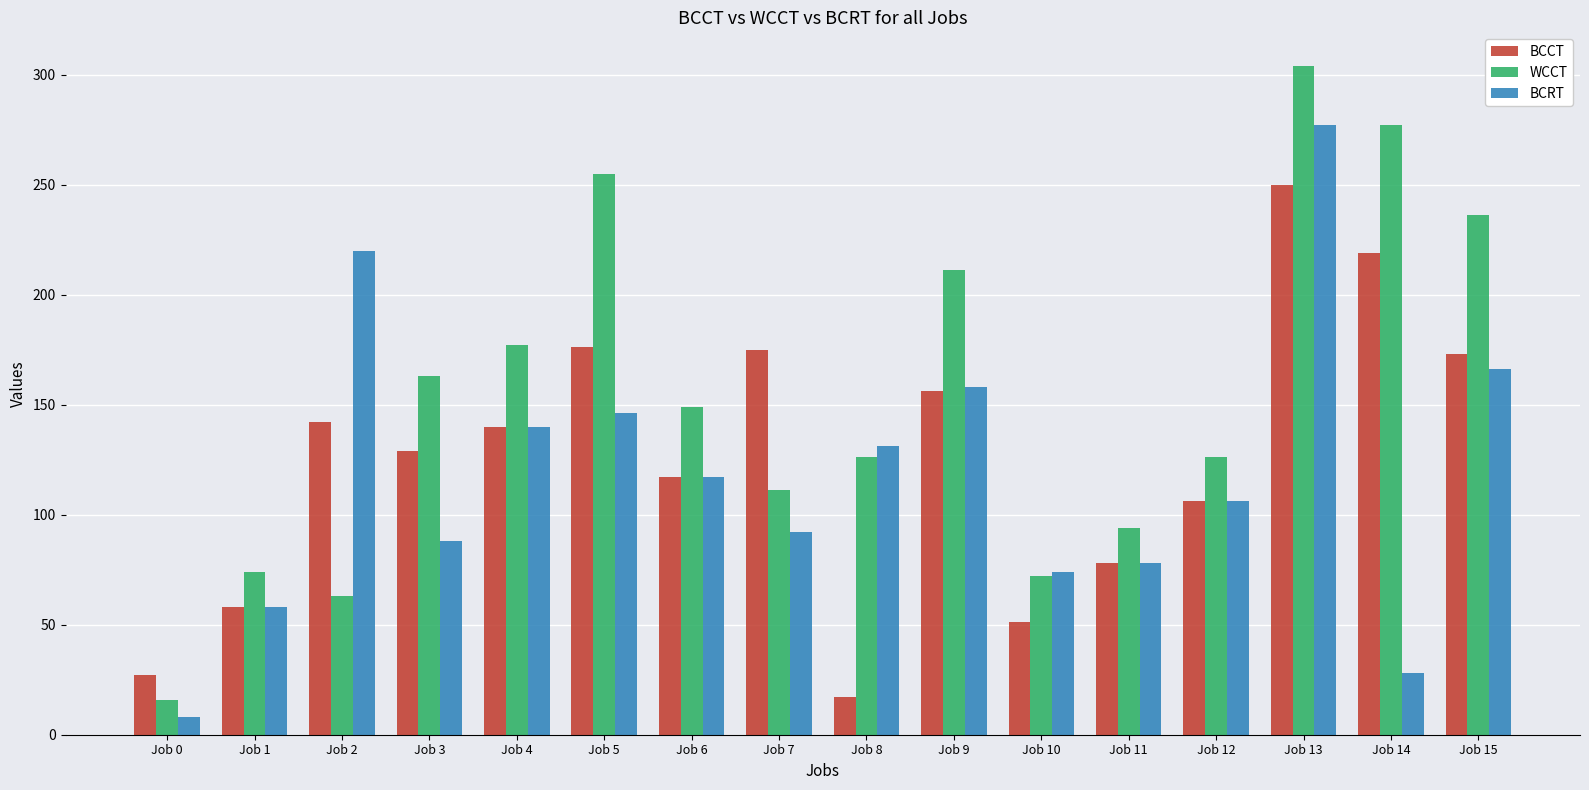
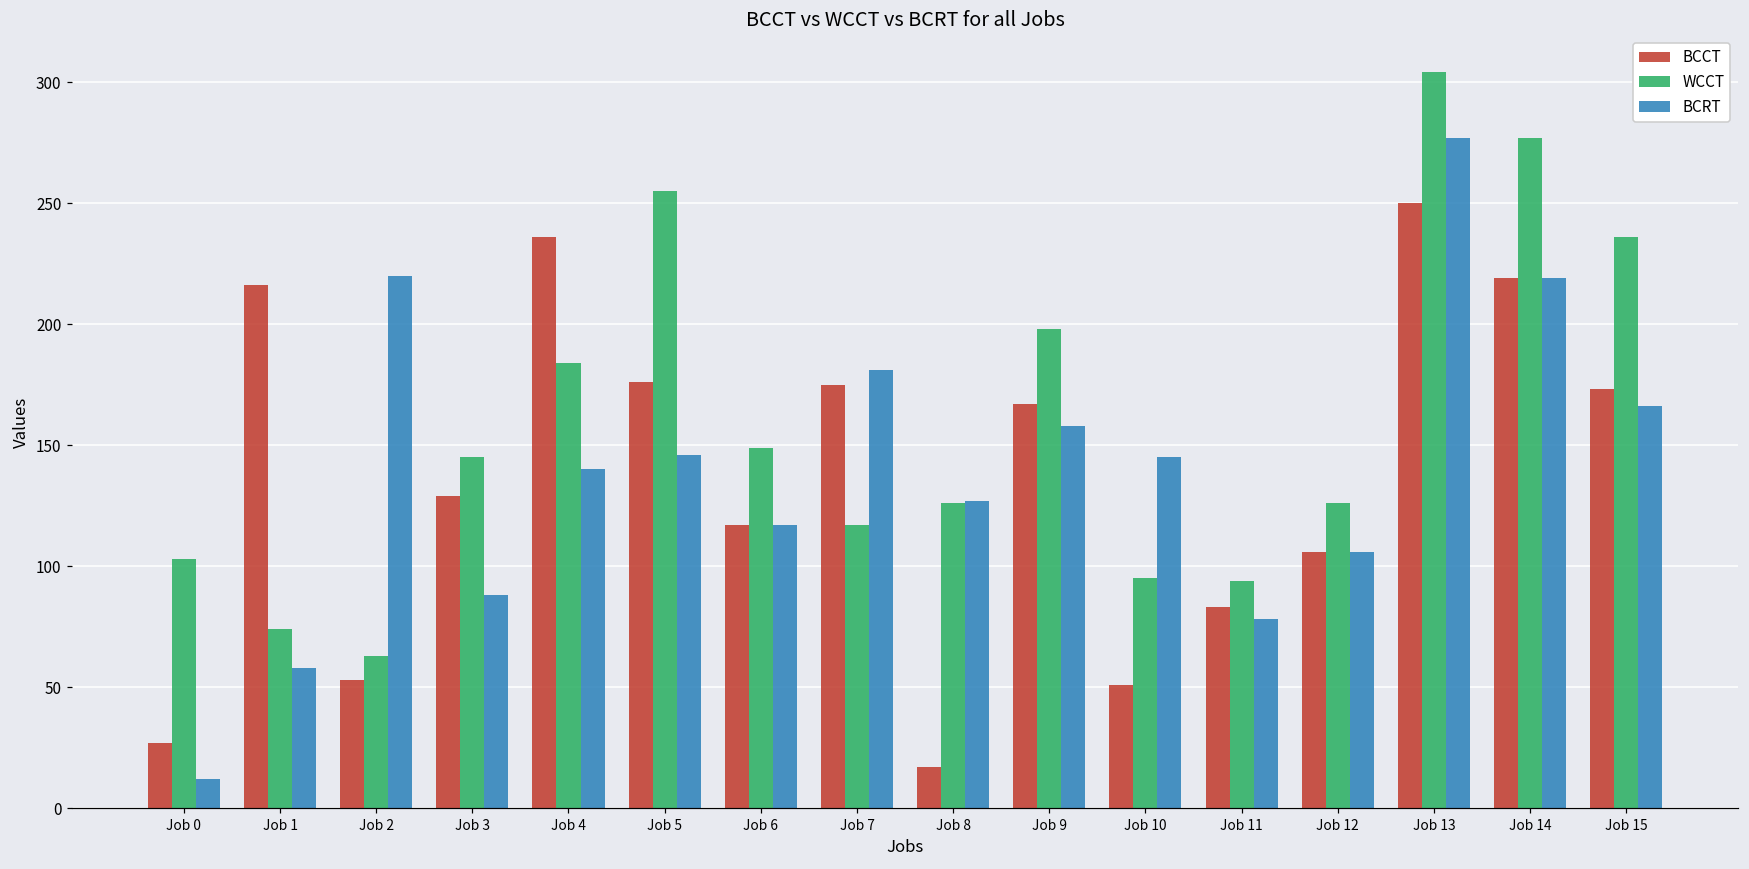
  {
    "BCCT": {
      "Job 0": 27,
-     "Job 1": 58,
-     "Job 2": 142,
+     "Job 1": 216,
+     "Job 2": 53,
      "Job 3": 129,
-     "Job 4": 140,
+     "Job 4": 236,
      "Job 5": 176,
      "Job 6": 117,
      "Job 7": 175,
      "Job 8": 17,
-     "Job 9": 156,
+     "Job 9": 167,
      "Job 10": 51,
-     "Job 11": 78,
+     "Job 11": 83,
      "Job 12": 106,
      "Job 13": 250,
      "Job 14": 219,
      "Job 15": 173
    },
    "WCCT": {
-     "Job 0": 16,
+     "Job 0": 103,
      "Job 1": 74,
      "Job 2": 63,
-     "Job 3": 163,
-     "Job 4": 177,
+     "Job 3": 145,
+     "Job 4": 184,
      "Job 5": 255,
      "Job 6": 149,
-     "Job 7": 111,
+     "Job 7": 117,
      "Job 8": 126,
-     "Job 9": 211,
-     "Job 10": 72,
+     "Job 9": 198,
+     "Job 10": 95,
      "Job 11": 94,
      "Job 12": 126,
      "Job 13": 304,
      "Job 14": 277,
      "Job 15": 236
    },
    "BCRT": {
-     "Job 0": 8,
+     "Job 0": 12,
      "Job 1": 58,
      "Job 2": 220,
      "Job 3": 88,
      "Job 4": 140,
      "Job 5": 146,
      "Job 6": 117,
-     "Job 7": 92,
-     "Job 8": 131,
+     "Job 7": 181,
+     "Job 8": 127,
      "Job 9": 158,
-     "Job 10": 74,
+     "Job 10": 145,
      "Job 11": 78,
      "Job 12": 106,
      "Job 13": 277,
-     "Job 14": 28,
+     "Job 14": 219,
      "Job 15": 166
    }
  }
